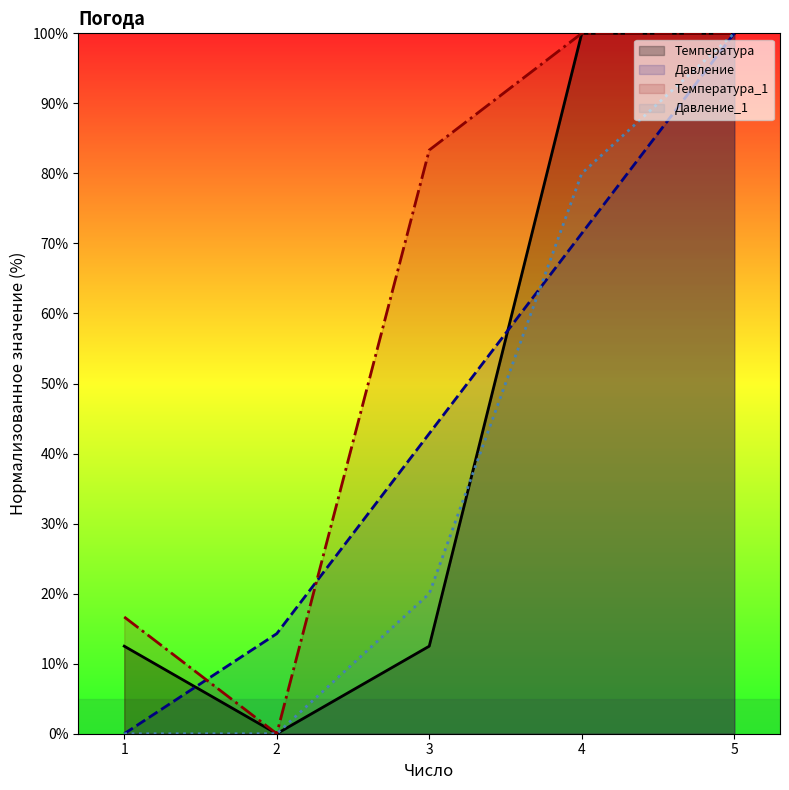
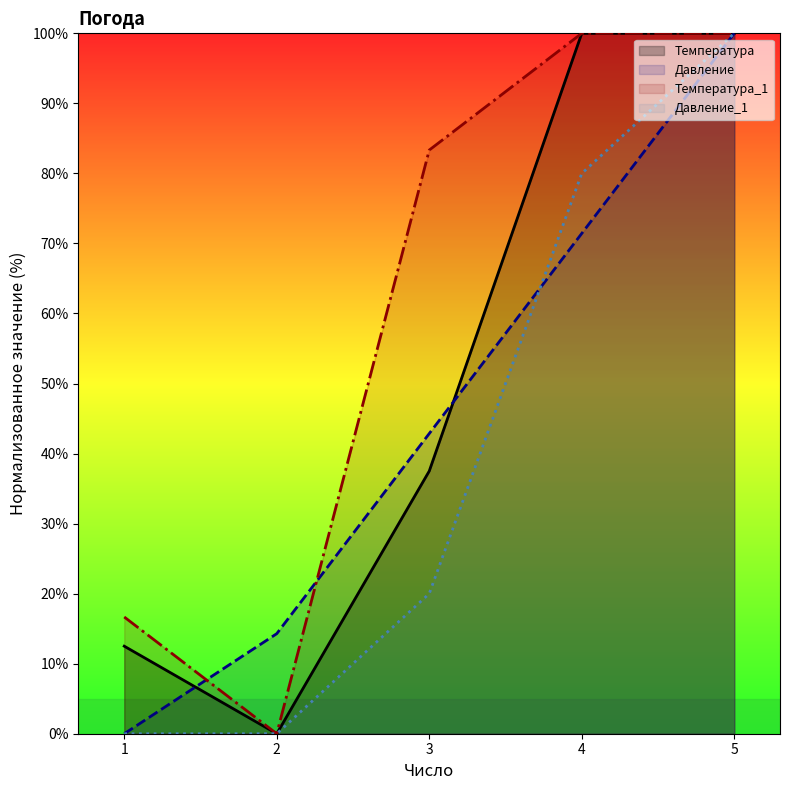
  {
    "Температура": {
      "1": "13%",
-     "3": "13%"
+     "3": "38%"
    }
  }
